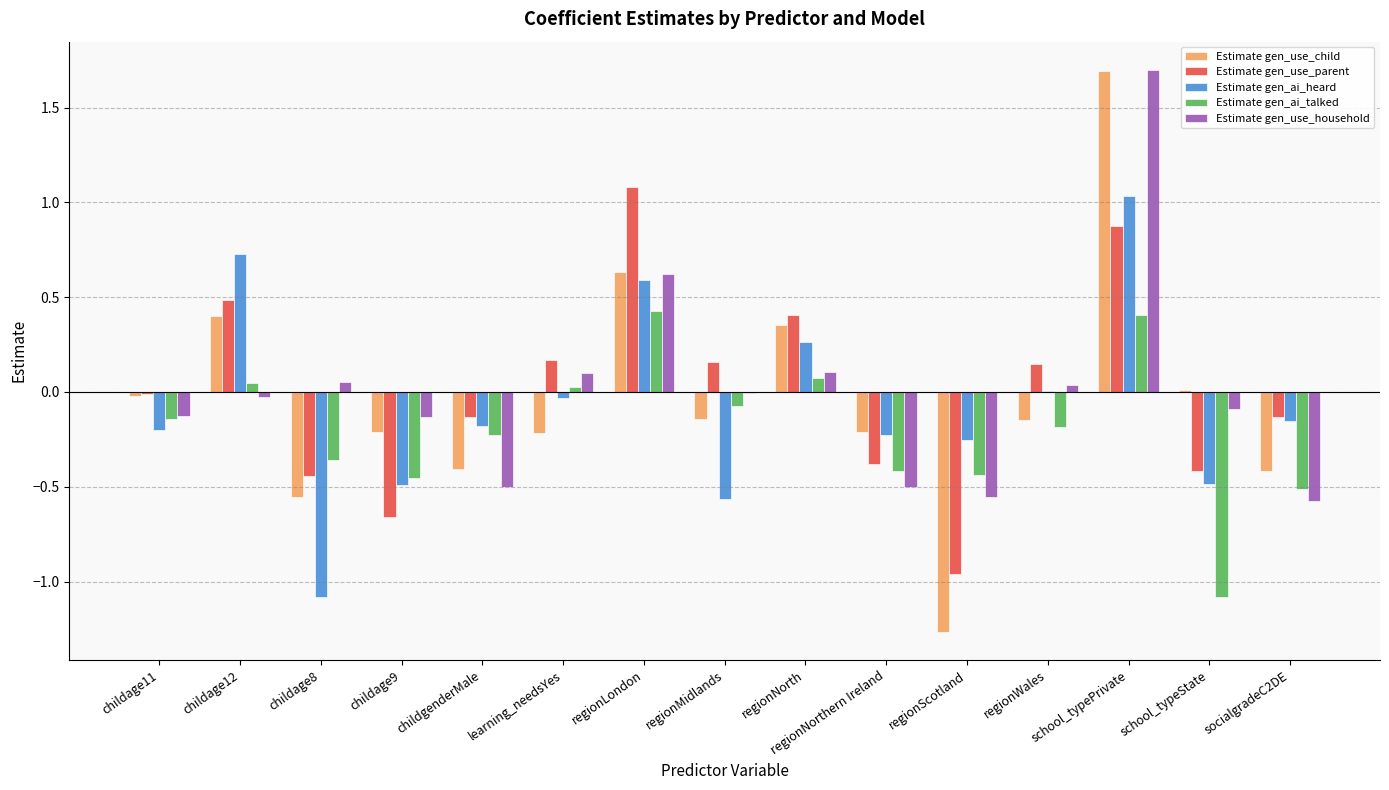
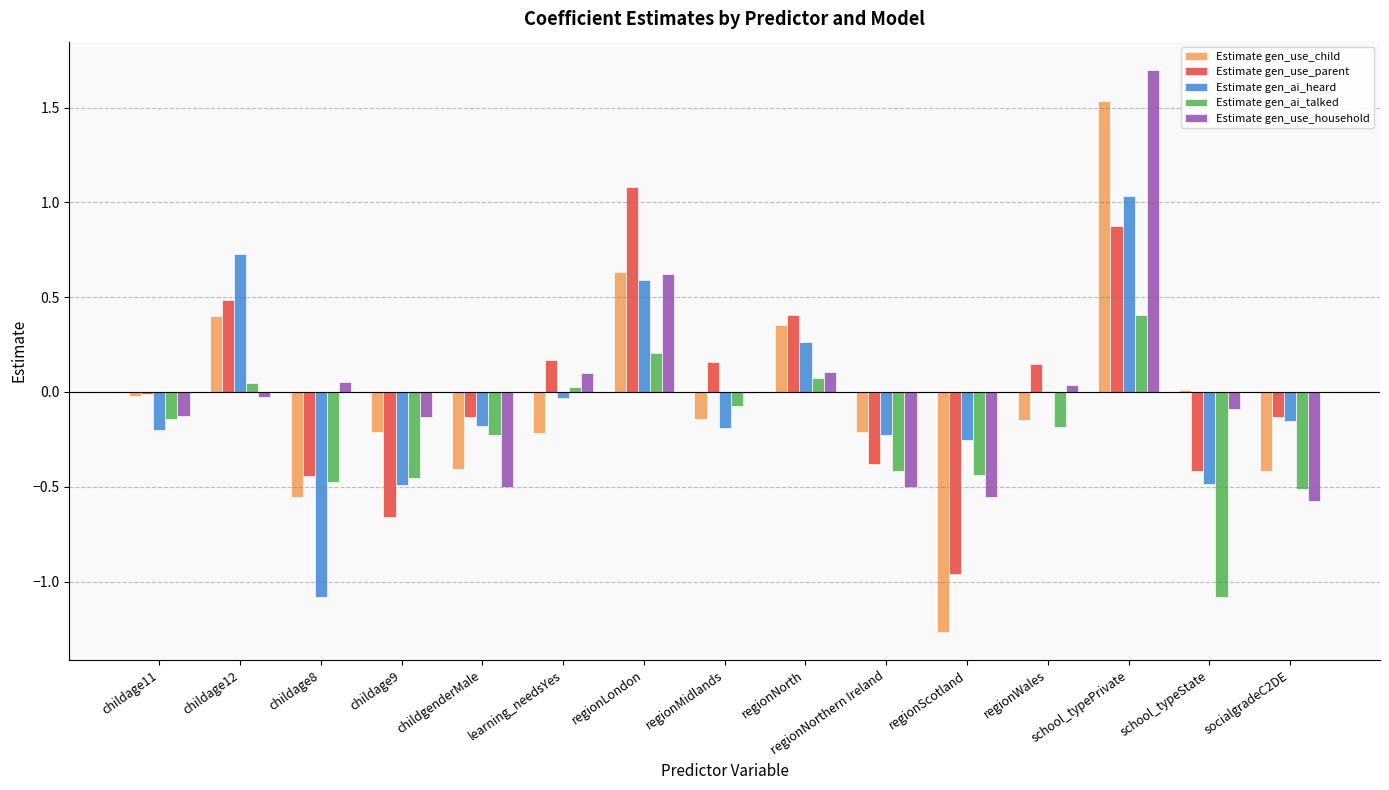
  {
    "Estimate gen_use_child": {
      "childage11": -0.02,
      "childage12": 0.40,
      "childage8": -0.55,
      "childage9": -0.21,
      "childgenderMale": -0.41,
      "learning_needsYes": -0.21,
      "regionLondon": 0.63,
      "regionMidlands": -0.14,
      "regionNorth": 0.36,
      "regionNorthern Ireland": -0.21,
      "regionScotland": -1.27,
      "regionWales": -0.15,
-     "school_typePrivate": 1.69,
+     "school_typePrivate": 1.54,
      "socialgradeC2DE": -0.42
    },
    "Estimate gen_use_parent": {
      "childage12": 0.48,
      "childage8": -0.45,
      "childage9": -0.66,
      "childgenderMale": -0.13,
      "learning_needsYes": 0.17,
      "regionLondon": 1.08,
      "regionMidlands": 0.16,
      "regionNorth": 0.41,
      "regionNorthern Ireland": -0.38,
      "regionScotland": -0.96,
      "regionWales": 0.15,
      "school_typePrivate": 0.87,
      "school_typeState": -0.42,
      "socialgradeC2DE": -0.13
    },
    "Estimate gen_ai_heard": {
      "childage11": -0.20,
      "childage12": 0.73,
      "childage8": -1.08,
      "childage9": -0.49,
      "childgenderMale": -0.18,
      "learning_needsYes": -0.03,
      "regionLondon": 0.59,
-     "regionMidlands": -0.57,
+     "regionMidlands": -0.19,
      "regionNorth": 0.26,
      "regionNorthern Ireland": -0.23,
      "regionScotland": -0.25,
      "school_typePrivate": 1.03,
      "school_typeState": -0.49,
      "socialgradeC2DE": -0.15
    },
    "Estimate gen_ai_talked": {
      "childage11": -0.14,
      "childage12": 0.05,
-     "childage8": -0.36,
+     "childage8": -0.48,
      "childage9": -0.45,
      "childgenderMale": -0.22,
      "learning_needsYes": 0.03,
-     "regionLondon": 0.42,
+     "regionLondon": 0.21,
      "regionMidlands": -0.07,
      "regionNorth": 0.07,
      "regionNorthern Ireland": -0.42,
      "regionScotland": -0.44,
      "regionWales": -0.19,
      "school_typePrivate": 0.40,
      "school_typeState": -1.08,
      "socialgradeC2DE": -0.51
    },
    "Estimate gen_use_household": {
      "childage11": -0.13,
      "childage12": -0.03,
      "childage8": 0.05,
      "childage9": -0.13,
      "childgenderMale": -0.50,
      "learning_needsYes": 0.10,
      "regionLondon": 0.62,
      "regionNorth": 0.10,
      "regionNorthern Ireland": -0.50,
      "regionScotland": -0.55,
      "regionWales": 0.04,
      "school_typePrivate": 1.70,
      "school_typeState": -0.09,
      "socialgradeC2DE": -0.57
    }
  }
